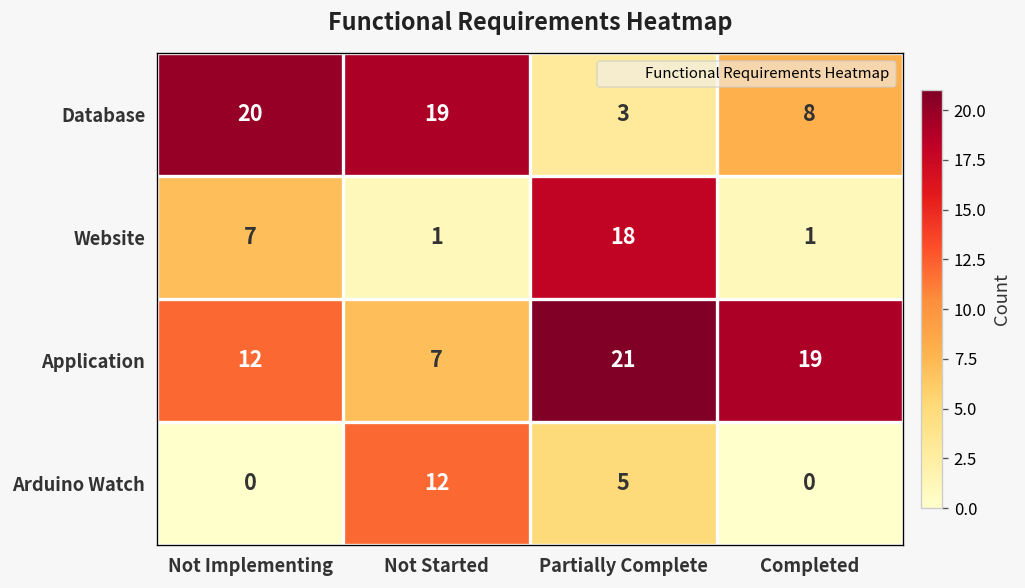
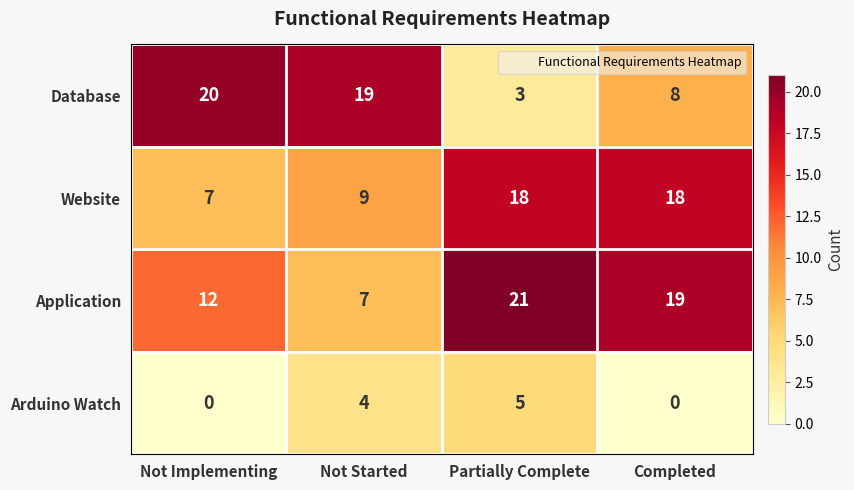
  {
    "Database": {
      "Not Implementing": 20,
      "Not Started": 19,
      "Partially Complete": 3,
      "Completed": 8
    },
    "Website": {
      "Not Implementing": 7,
-     "Not Started": 1,
+     "Not Started": 9,
      "Partially Complete": 18,
-     "Completed": 1
+     "Completed": 18
    },
    "Application": {
      "Not Implementing": 12,
      "Not Started": 7,
      "Partially Complete": 21,
      "Completed": 19
    },
    "Arduino Watch": {
      "Not Implementing": 0,
-     "Not Started": 12,
+     "Not Started": 4,
      "Partially Complete": 5,
      "Completed": 0
    }
  }
